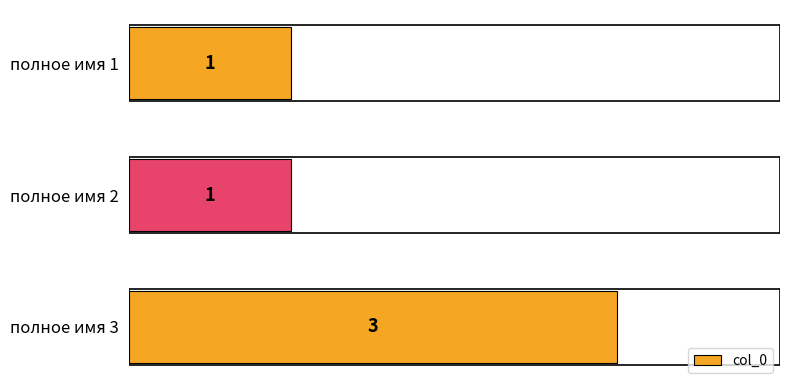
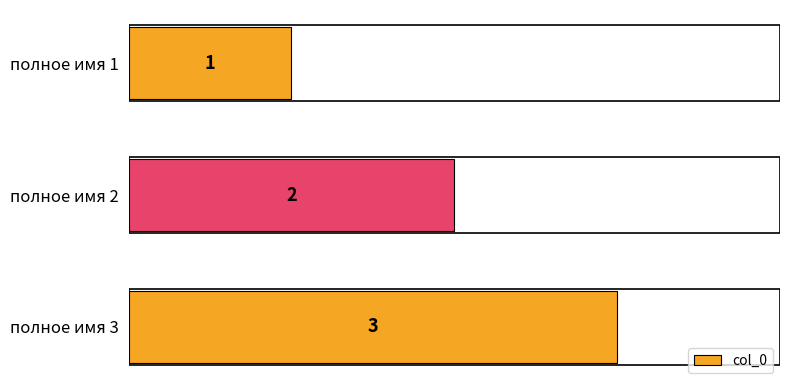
  {
    "полное имя 1": 1,
-   "полное имя 2": 1,
+   "полное имя 2": 2,
    "полное имя 3": 3
  }
